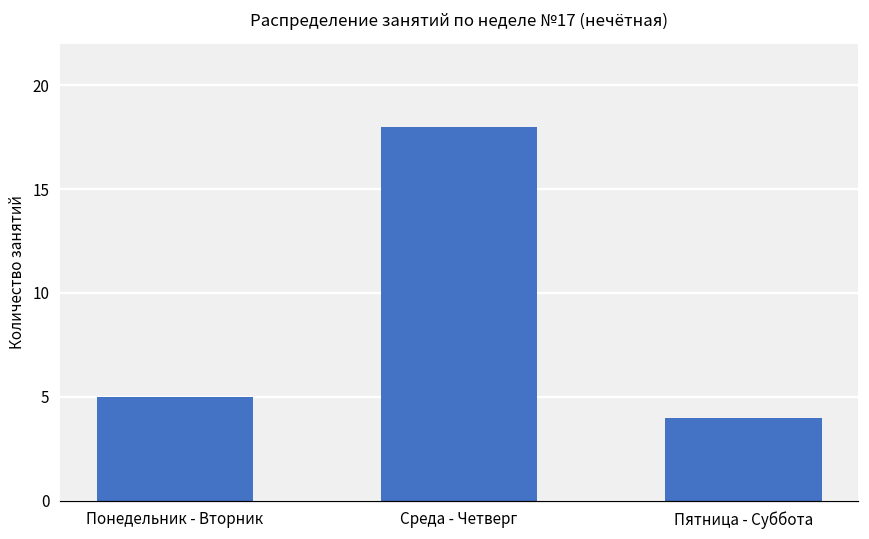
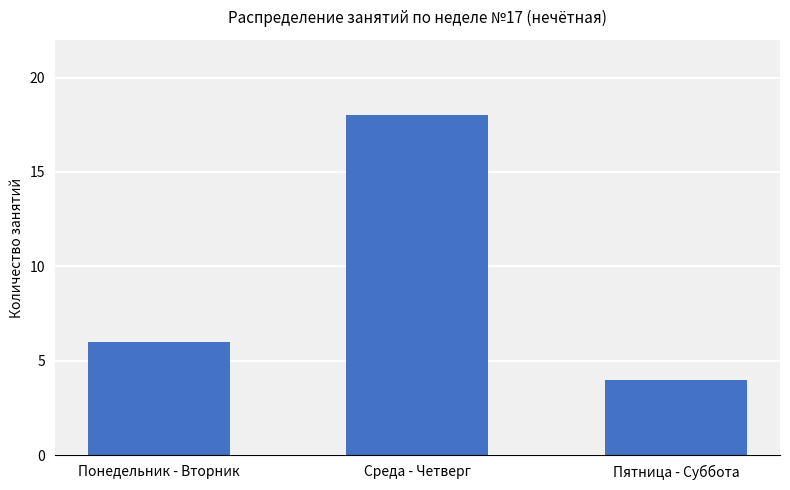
  {
-   "Понедельник - Вторник": 5,
+   "Понедельник - Вторник": 6,
    "Среда - Четверг": 18,
    "Пятница - Суббота": 4
  }
